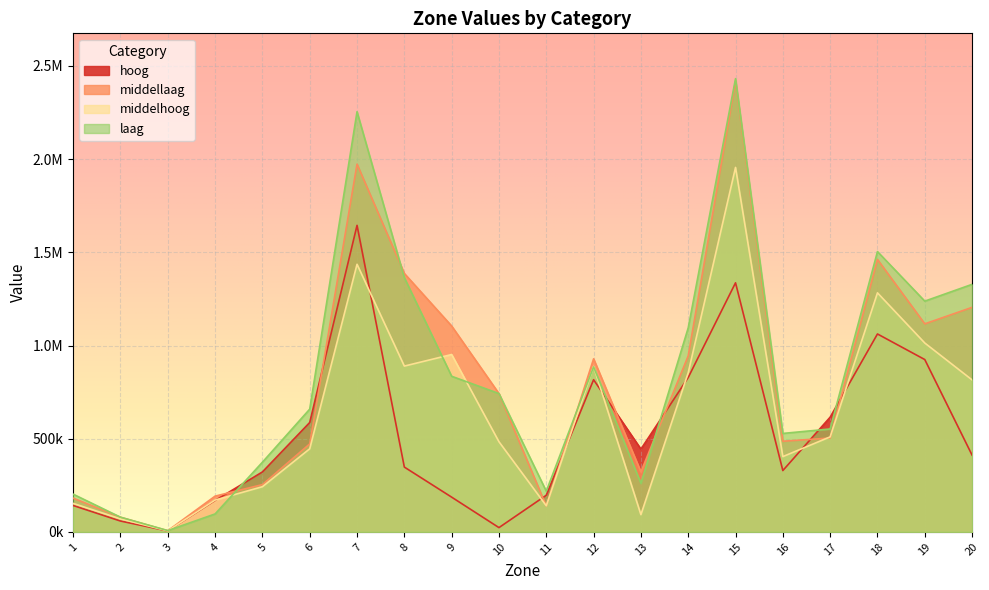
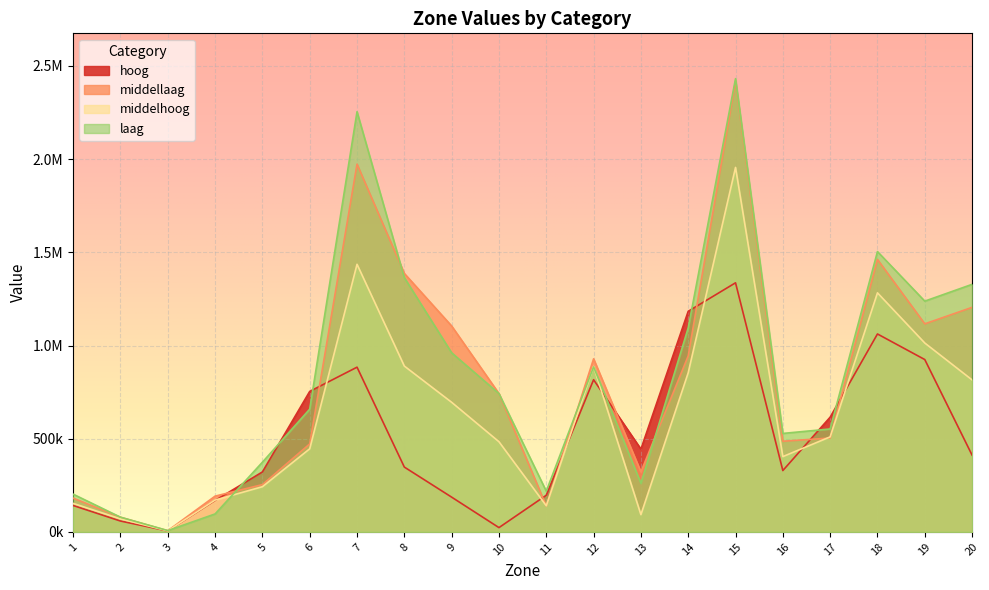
  {
    "hoog": {
      "5": 320000,
-     "6": 590000,
-     "7": 1640000,
+     "6": 750000,
+     "7": 880000,
      "8": 350000,
      "9": 190000,
      "10": 20000,
      "11": 200000,
      "12": 820000,
      "13": 440000,
-     "14": 830000,
+     "14": 1180000,
      "15": 1340000,
      "16": 330000,
      "17": 620000,
      "18": 1060000,
      "19": 920000,
      "20": 410000
    },
    "middellaag": {
      "1": 180000,
      "4": 190000,
      "6": 470000,
      "7": 1970000,
      "8": 1390000,
      "9": 1100000,
      "12": 930000,
      "13": 320000,
      "14": 940000,
      "16": 490000,
      "18": 1460000,
      "19": 1120000,
      "20": 1200000
    },
    "middelhoog": {
      "6": 450000,
      "7": 1440000,
      "8": 890000,
-     "9": 950000,
+     "9": 700000,
      "10": 480000,
      "13": 90000,
      "14": 850000,
      "15": 1960000,
      "16": 400000,
      "18": 1280000,
      "19": 1010000,
      "20": 820000
    },
    "laag": {
      "1": 200000,
      "4": 100000,
      "5": 370000,
      "6": 660000,
      "7": 2250000,
      "8": 1360000,
-     "9": 830000,
+     "9": 960000,
      "11": 220000,
      "13": 260000,
      "14": 1090000,
      "16": 530000,
      "17": 550000,
      "18": 1500000,
      "19": 1240000,
      "20": 1330000
    }
  }
